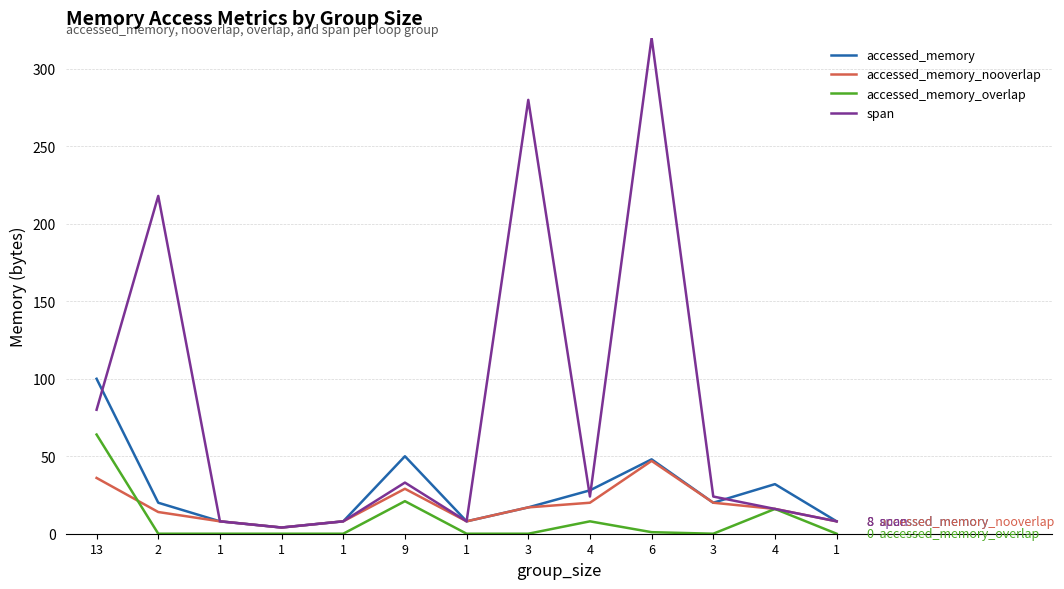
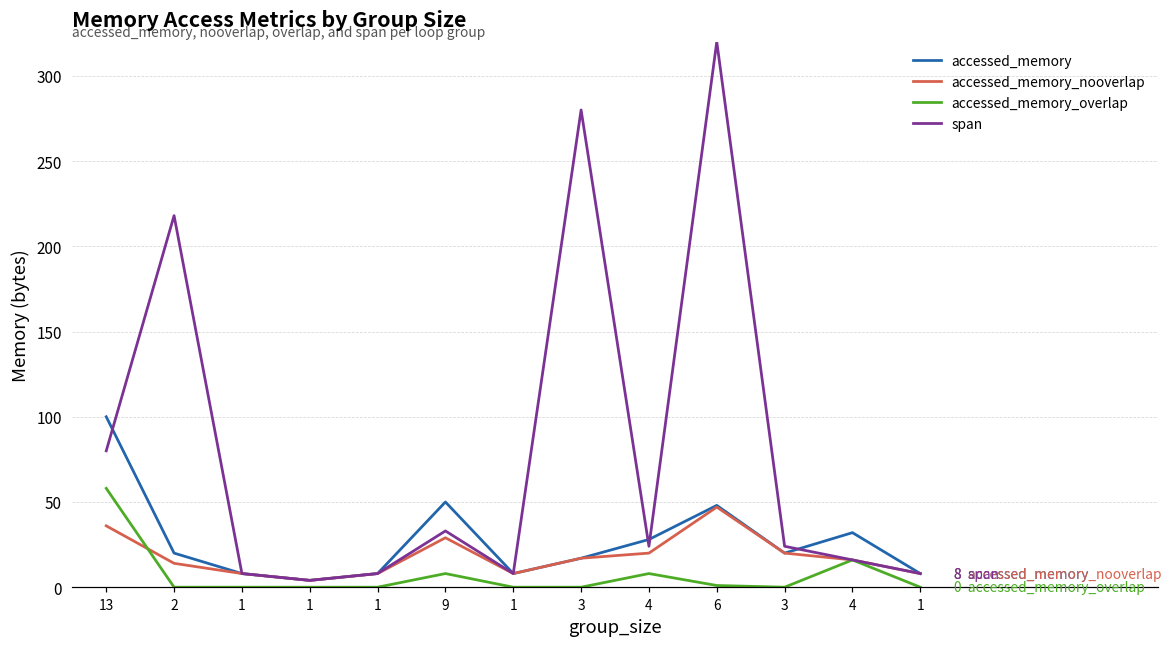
  {
    "accessed_memory": {
      "13": 100,
      "2": 20,
      "9": 50
    },
    "accessed_memory_nooverlap": {
      "13": 36,
      "2": 14,
      "9": 29
    },
    "accessed_memory_overlap": {
-     "13": 64,
+     "13": 58,
      "2": 0,
-     "9": 21,
+     "9": 8,
      "6": 1
    },
    "span": {
      "13": 80,
      "2": 218,
      "9": 33,
      "6": 320
    }
  }
